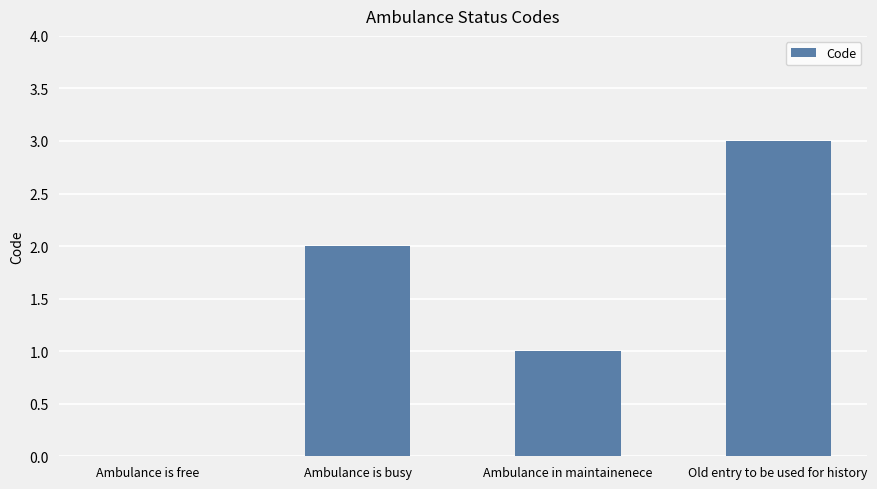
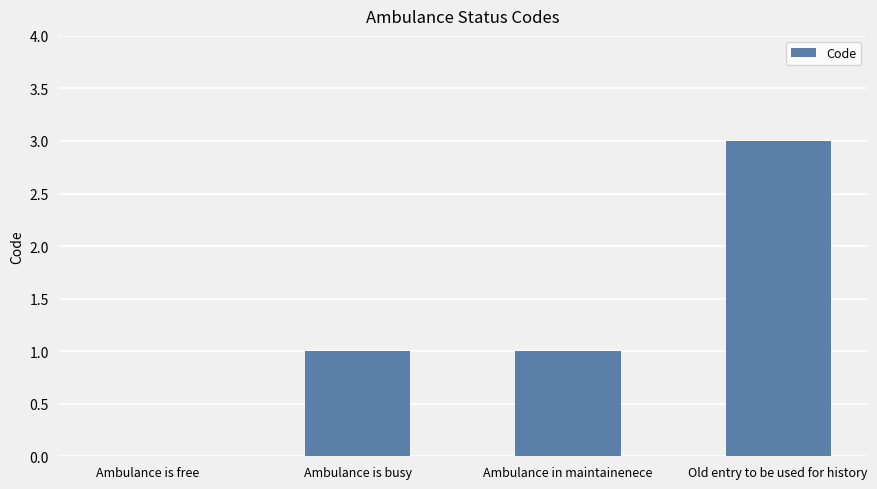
  {
    "Ambulance is free": 0,
-   "Ambulance is busy": 2,
+   "Ambulance is busy": 1,
    "Ambulance in maintainenece": 1,
    "Old entry to be used for history": 3
  }
